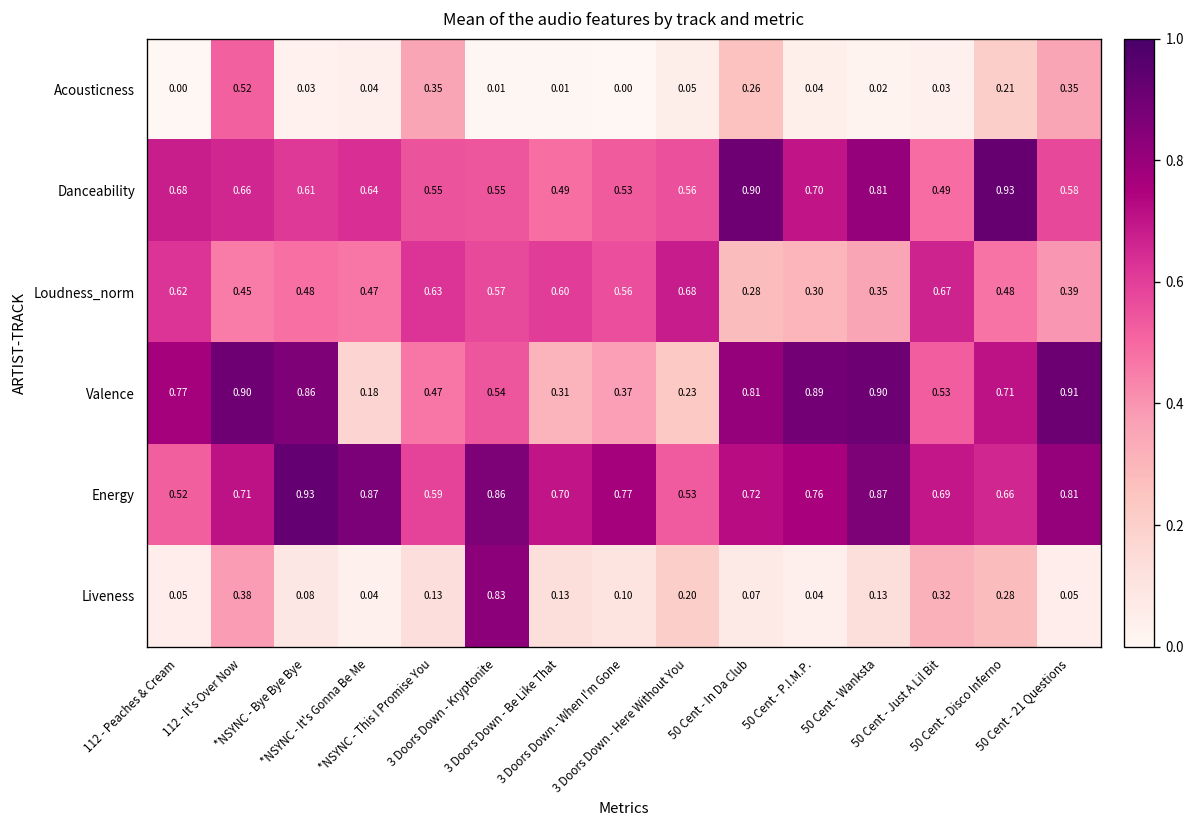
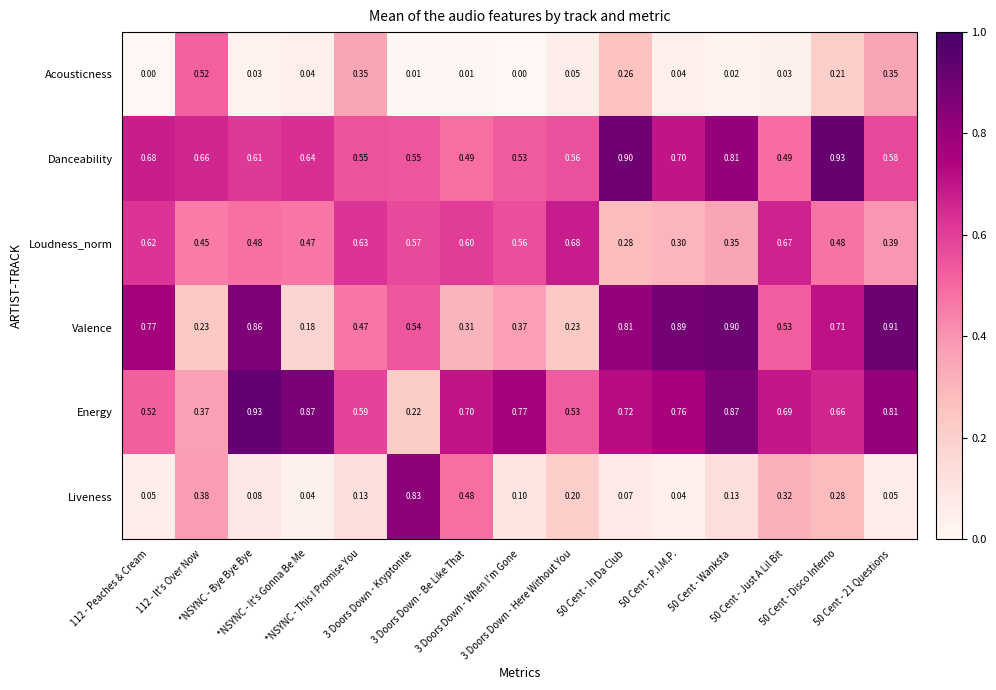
  {
    "Acousticness": {
      "112 - Peaches & Cream": 0.00,
      "112 - It's Over Now": 0.52,
      "*NSYNC - Bye Bye Bye": 0.03,
      "*NSYNC - It's Gonna Be Me": 0.04,
      "*NSYNC - This I Promise You": 0.35,
      "3 Doors Down - Kryptonite": 0.01,
      "3 Doors Down - Be Like That": 0.01,
      "3 Doors Down - When I'm Gone": 0.00,
      "3 Doors Down - Here Without You": 0.05,
      "50 Cent - In Da Club": 0.26,
      "50 Cent - P.I.M.P.": 0.04,
      "50 Cent - Wanksta": 0.02,
      "50 Cent - Just A Lil Bit": 0.03,
      "50 Cent - Disco Inferno": 0.21,
      "50 Cent - 21 Questions": 0.35
    },
    "Danceability": {
      "112 - Peaches & Cream": 0.68,
      "112 - It's Over Now": 0.66,
      "*NSYNC - Bye Bye Bye": 0.61,
      "*NSYNC - It's Gonna Be Me": 0.64,
      "*NSYNC - This I Promise You": 0.55,
      "3 Doors Down - Kryptonite": 0.55,
      "3 Doors Down - Be Like That": 0.49,
      "3 Doors Down - When I'm Gone": 0.53,
      "3 Doors Down - Here Without You": 0.56,
      "50 Cent - In Da Club": 0.90,
      "50 Cent - P.I.M.P.": 0.70,
      "50 Cent - Wanksta": 0.81,
      "50 Cent - Just A Lil Bit": 0.49,
      "50 Cent - Disco Inferno": 0.93,
      "50 Cent - 21 Questions": 0.58
    },
    "Loudness_norm": {
      "112 - Peaches & Cream": 0.62,
      "112 - It's Over Now": 0.45,
      "*NSYNC - Bye Bye Bye": 0.48,
      "*NSYNC - It's Gonna Be Me": 0.47,
      "*NSYNC - This I Promise You": 0.63,
      "3 Doors Down - Kryptonite": 0.57,
      "3 Doors Down - Be Like That": 0.60,
      "3 Doors Down - When I'm Gone": 0.56,
      "3 Doors Down - Here Without You": 0.68,
      "50 Cent - In Da Club": 0.28,
      "50 Cent - P.I.M.P.": 0.30,
      "50 Cent - Wanksta": 0.35,
      "50 Cent - Just A Lil Bit": 0.67,
      "50 Cent - Disco Inferno": 0.48,
      "50 Cent - 21 Questions": 0.39
    },
    "Valence": {
      "112 - Peaches & Cream": 0.77,
-     "112 - It's Over Now": 0.90,
+     "112 - It's Over Now": 0.23,
      "*NSYNC - Bye Bye Bye": 0.86,
      "*NSYNC - It's Gonna Be Me": 0.18,
      "*NSYNC - This I Promise You": 0.47,
      "3 Doors Down - Kryptonite": 0.54,
      "3 Doors Down - Be Like That": 0.31,
      "3 Doors Down - When I'm Gone": 0.37,
      "3 Doors Down - Here Without You": 0.23,
      "50 Cent - In Da Club": 0.81,
      "50 Cent - P.I.M.P.": 0.89,
      "50 Cent - Wanksta": 0.90,
      "50 Cent - Just A Lil Bit": 0.53,
      "50 Cent - Disco Inferno": 0.71,
      "50 Cent - 21 Questions": 0.91
    },
    "Energy": {
      "112 - Peaches & Cream": 0.52,
-     "112 - It's Over Now": 0.71,
+     "112 - It's Over Now": 0.37,
      "*NSYNC - Bye Bye Bye": 0.93,
      "*NSYNC - It's Gonna Be Me": 0.87,
      "*NSYNC - This I Promise You": 0.59,
-     "3 Doors Down - Kryptonite": 0.86,
+     "3 Doors Down - Kryptonite": 0.22,
      "3 Doors Down - Be Like That": 0.70,
      "3 Doors Down - When I'm Gone": 0.77,
      "3 Doors Down - Here Without You": 0.53,
      "50 Cent - In Da Club": 0.72,
      "50 Cent - P.I.M.P.": 0.76,
      "50 Cent - Wanksta": 0.87,
      "50 Cent - Just A Lil Bit": 0.69,
      "50 Cent - Disco Inferno": 0.66,
      "50 Cent - 21 Questions": 0.81
    },
    "Liveness": {
      "112 - Peaches & Cream": 0.05,
      "112 - It's Over Now": 0.38,
      "*NSYNC - Bye Bye Bye": 0.08,
      "*NSYNC - It's Gonna Be Me": 0.04,
      "*NSYNC - This I Promise You": 0.13,
      "3 Doors Down - Kryptonite": 0.83,
-     "3 Doors Down - Be Like That": 0.13,
+     "3 Doors Down - Be Like That": 0.48,
      "3 Doors Down - When I'm Gone": 0.10,
      "3 Doors Down - Here Without You": 0.20,
      "50 Cent - In Da Club": 0.07,
      "50 Cent - P.I.M.P.": 0.04,
      "50 Cent - Wanksta": 0.13,
      "50 Cent - Just A Lil Bit": 0.32,
      "50 Cent - Disco Inferno": 0.28,
      "50 Cent - 21 Questions": 0.05
    }
  }
